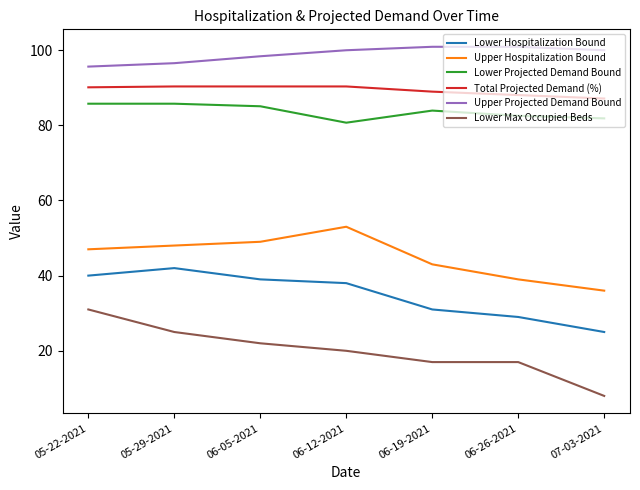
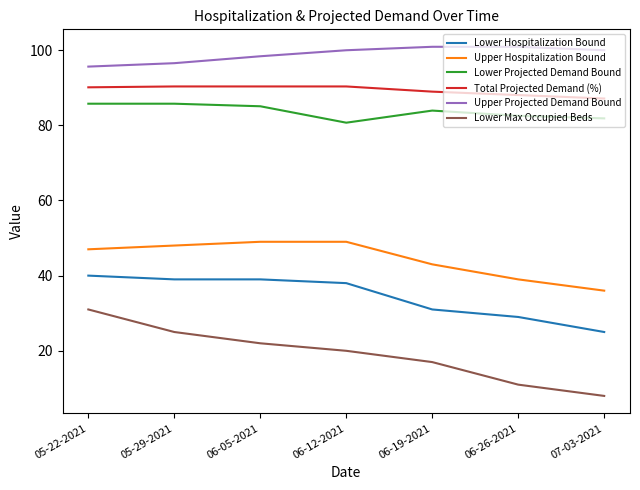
  {
    "Lower Hospitalization Bound": {
      "05-22-2021": 40,
-     "05-29-2021": 42,
+     "05-29-2021": 39,
      "06-05-2021": 39,
      "06-12-2021": 38,
      "06-19-2021": 31,
      "06-26-2021": 29,
      "07-03-2021": 25
    },
    "Upper Hospitalization Bound": {
      "05-22-2021": 47,
      "05-29-2021": 48,
      "06-05-2021": 49,
-     "06-12-2021": 53,
+     "06-12-2021": 49,
      "06-19-2021": 43,
      "06-26-2021": 39,
      "07-03-2021": 36
    },
    "Lower Projected Demand Bound": {
      "05-22-2021": 86,
      "05-29-2021": 86,
      "06-05-2021": 85,
      "06-12-2021": 81,
      "06-19-2021": 84
    },
    "Total Projected Demand (%)": {
      "05-22-2021": 90,
      "05-29-2021": 90,
      "06-05-2021": 90,
      "06-12-2021": 90,
      "06-19-2021": 89
    },
    "Upper Projected Demand Bound": {
      "05-22-2021": 96,
      "05-29-2021": 97,
      "06-05-2021": 98,
      "06-12-2021": 100,
      "06-19-2021": 101
    },
    "Lower Max Occupied Beds": {
      "05-22-2021": 31,
      "05-29-2021": 25,
      "06-05-2021": 22,
      "06-12-2021": 20,
      "06-19-2021": 17,
-     "06-26-2021": 17,
+     "06-26-2021": 11,
      "07-03-2021": 8
    }
  }
